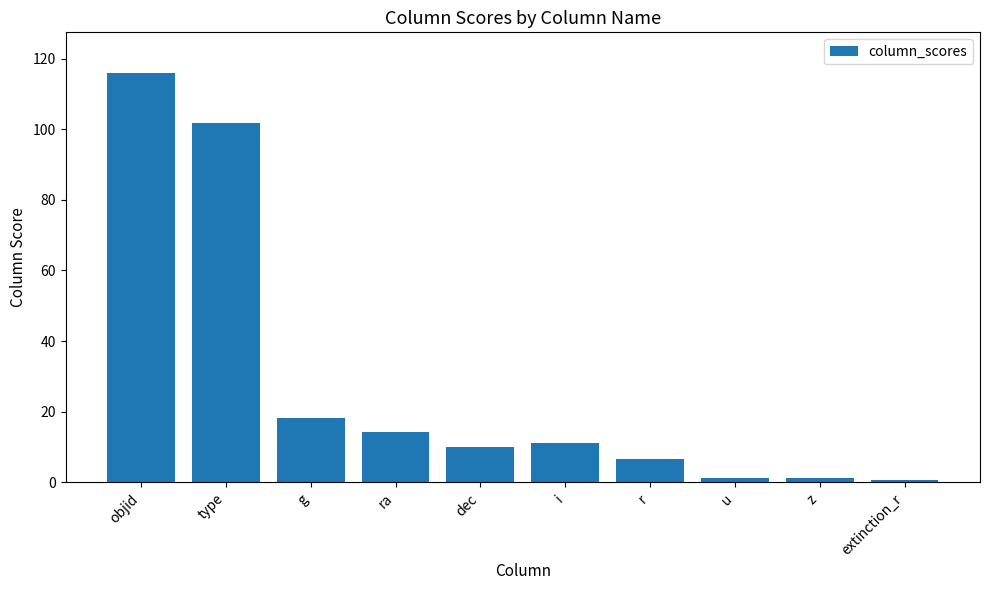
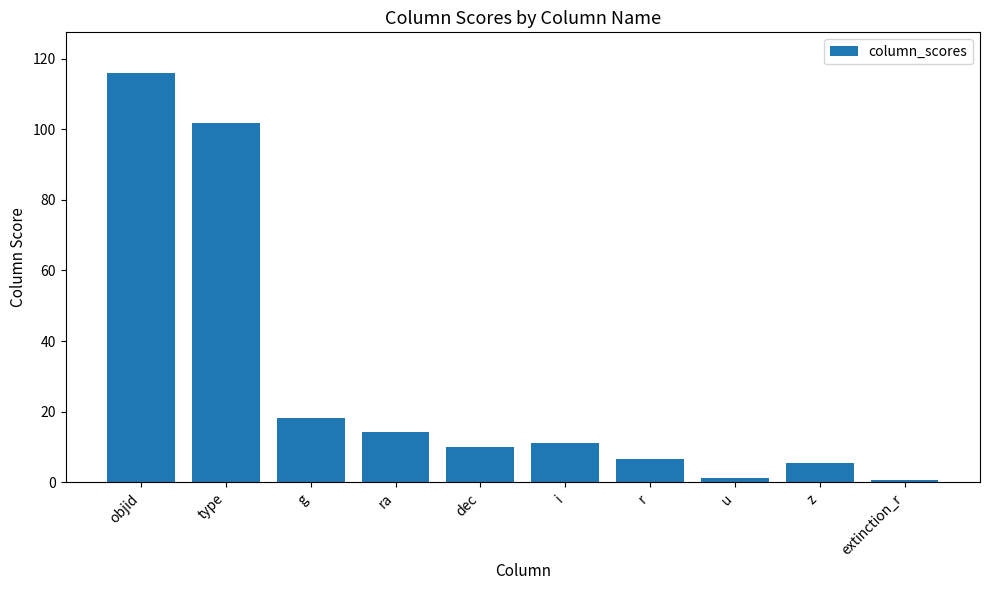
  {
    "objid": 116,
    "type": 102,
    "g": 18,
    "ra": 14,
    "dec": 10,
    "i": 11,
    "r": 7,
    "u": 1,
-   "z": 1,
+   "z": 6,
    "extinction_r": 1
  }
